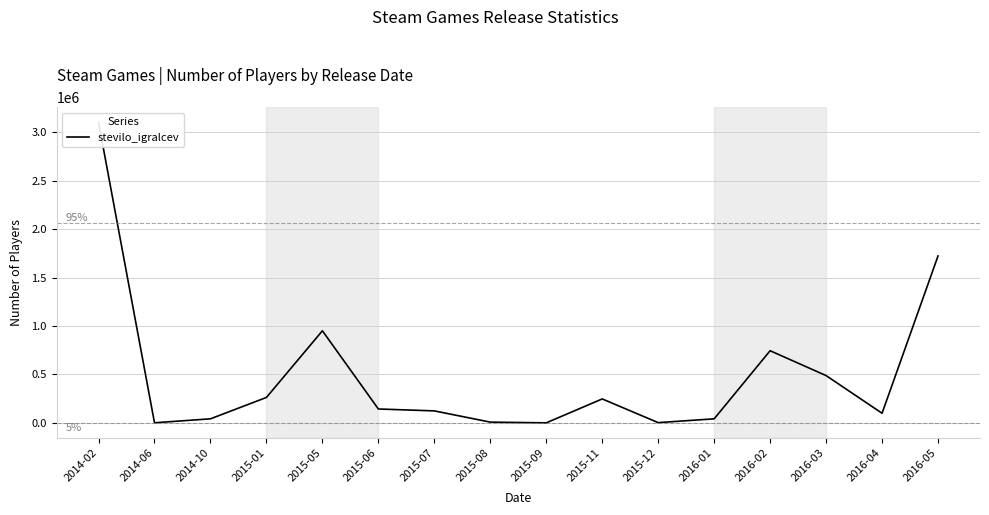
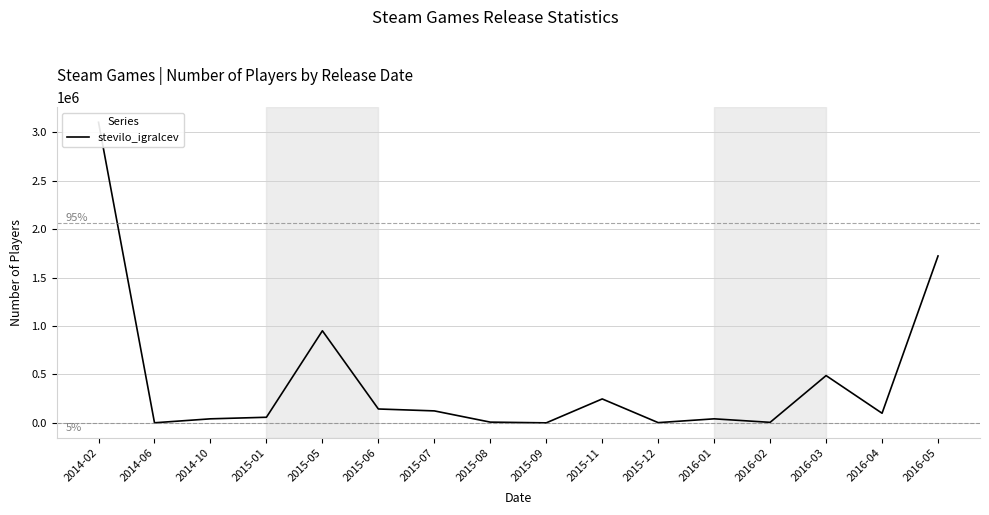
  {
    "2014-06": 0,
    "2014-10": 0,
-   "2015-01": 300000,
+   "2015-01": 100000,
    "2015-05": 1000000,
    "2015-06": 100000,
    "2015-07": 100000,
    "2015-08": 0,
    "2015-09": 0,
    "2015-11": 200000,
    "2015-12": 0,
    "2016-01": 0,
-   "2016-02": 700000,
+   "2016-02": 0,
    "2016-03": 500000,
    "2016-04": 100000,
    "2016-05": 1700000
  }
